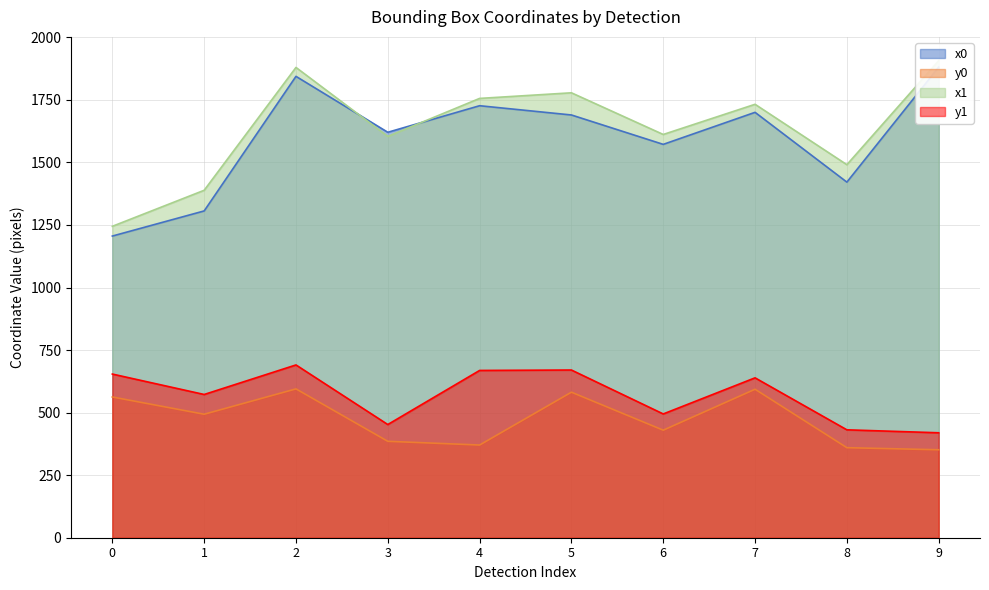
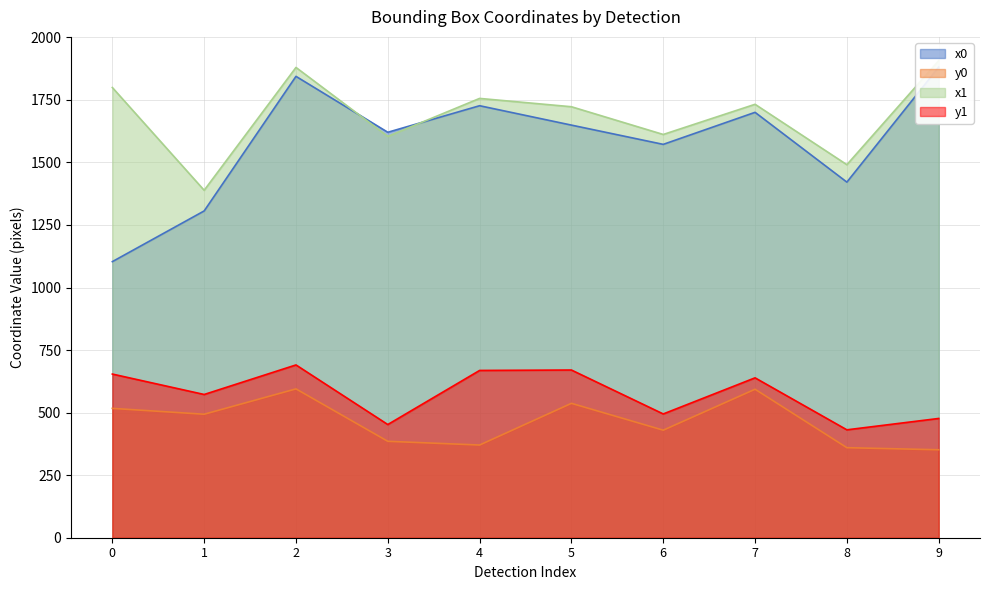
  {
    "x0": {
-     "0": 1210,
+     "0": 1100,
      "1": 1310,
      "2": 1840,
      "3": 1620,
      "4": 1730,
-     "5": 1690,
+     "5": 1650,
      "6": 1570,
      "7": 1700,
      "8": 1420
    },
    "y0": {
-     "0": 560,
+     "0": 520,
      "1": 490,
      "2": 590,
      "3": 390,
      "4": 370,
-     "5": 580,
+     "5": 540,
      "6": 430,
      "7": 590,
      "8": 360,
      "9": 350
    },
    "x1": {
-     "0": 1240,
+     "0": 1800,
      "1": 1390,
      "2": 1880,
      "3": 1600,
      "4": 1760,
-     "5": 1780,
+     "5": 1720,
      "6": 1610,
      "7": 1730,
      "8": 1490
    },
    "y1": {
      "0": 650,
      "1": 570,
      "2": 690,
      "3": 450,
      "4": 670,
      "5": 670,
      "6": 490,
      "7": 640,
      "8": 430,
-     "9": 420
+     "9": 480
    }
  }
